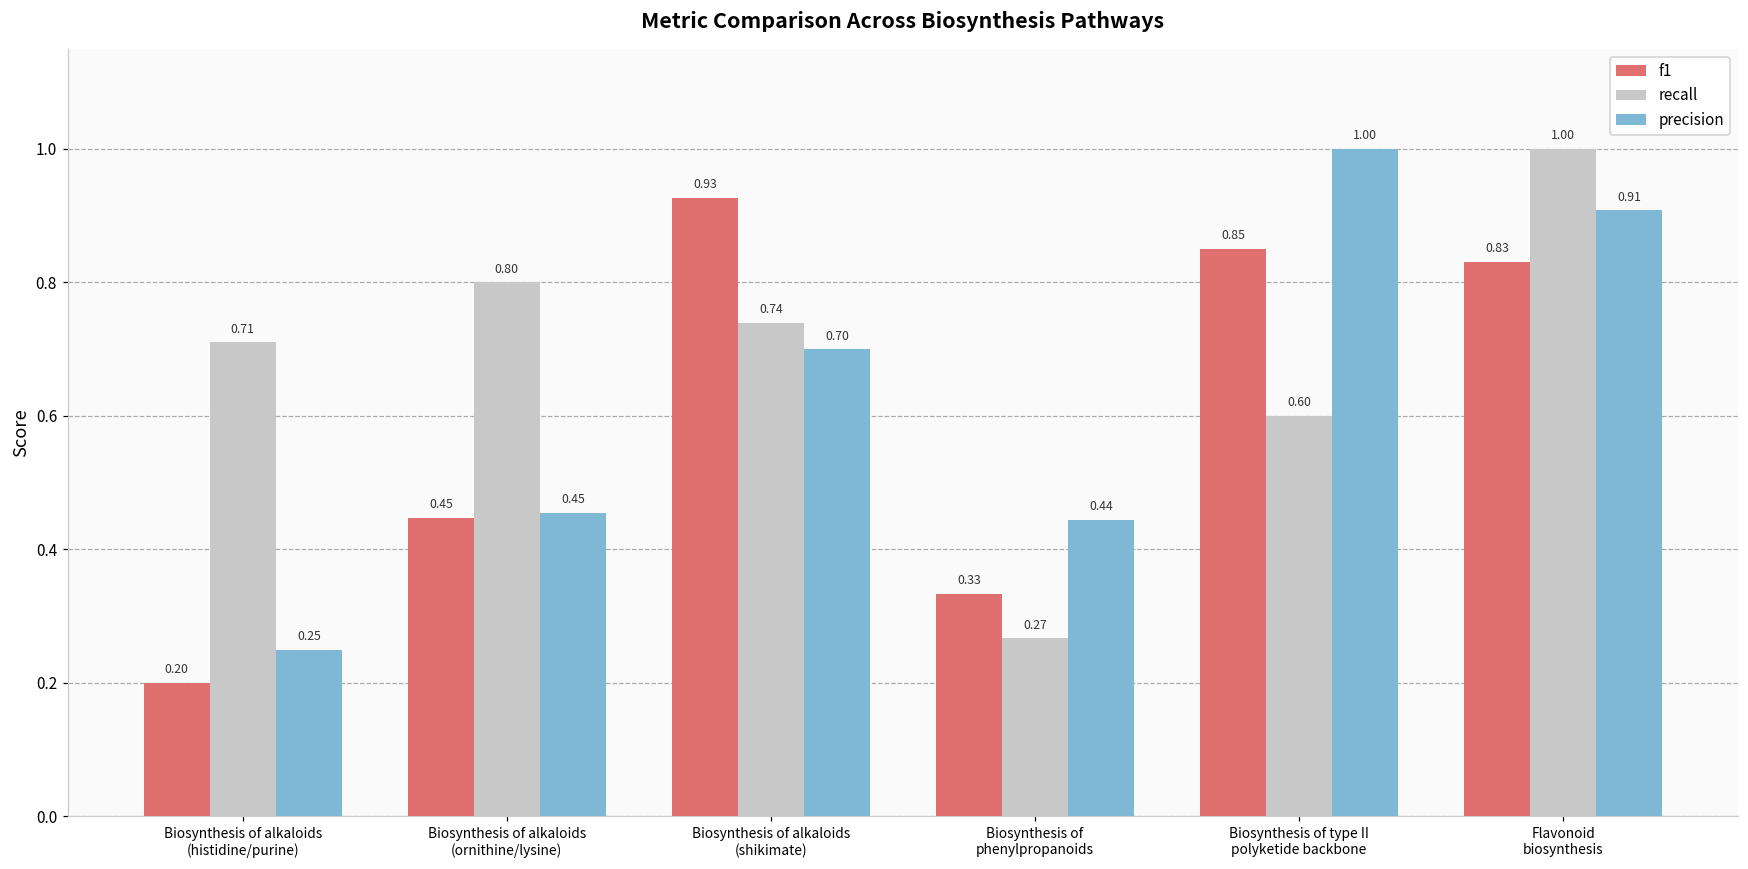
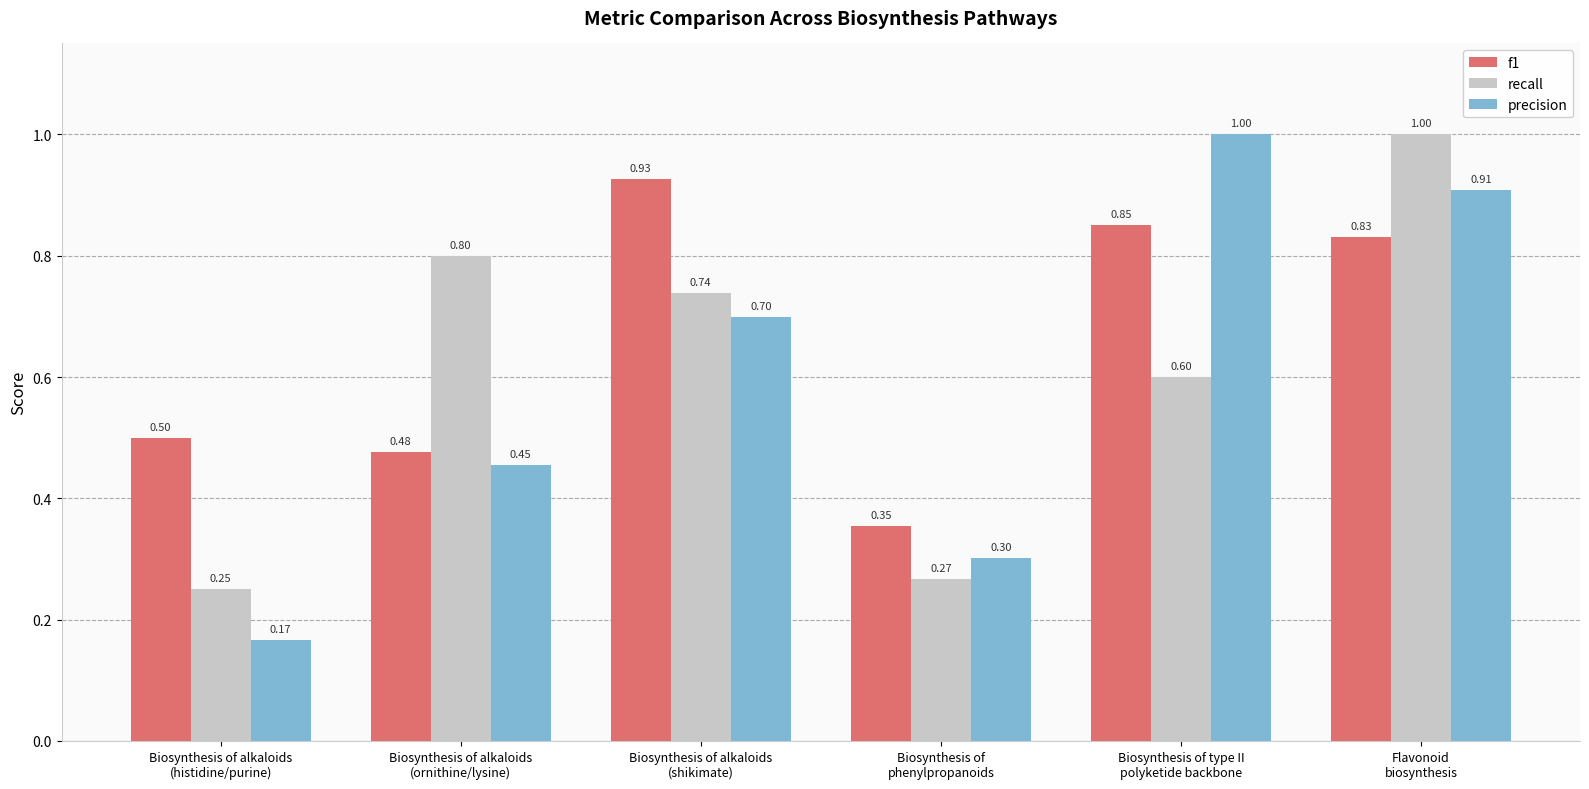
  {
    "f1": {
-     "Biosynthesis of alkaloids (histidine/purine)": 0.20,
-     "Biosynthesis of alkaloids (ornithine/lysine)": 0.45,
+     "Biosynthesis of alkaloids (histidine/purine)": 0.50,
+     "Biosynthesis of alkaloids (ornithine/lysine)": 0.48,
      "Biosynthesis of alkaloids (shikimate)": 0.93,
-     "Biosynthesis of phenylpropanoids": 0.33,
+     "Biosynthesis of phenylpropanoids": 0.35,
      "Biosynthesis of type II polyketide backbone": 0.85,
      "Flavonoid biosynthesis": 0.83
    },
    "recall": {
-     "Biosynthesis of alkaloids (histidine/purine)": 0.71,
+     "Biosynthesis of alkaloids (histidine/purine)": 0.25,
      "Biosynthesis of alkaloids (ornithine/lysine)": 0.80,
      "Biosynthesis of alkaloids (shikimate)": 0.74,
      "Biosynthesis of phenylpropanoids": 0.27,
      "Biosynthesis of type II polyketide backbone": 0.60,
      "Flavonoid biosynthesis": 1.00
    },
    "precision": {
-     "Biosynthesis of alkaloids (histidine/purine)": 0.25,
+     "Biosynthesis of alkaloids (histidine/purine)": 0.17,
      "Biosynthesis of alkaloids (ornithine/lysine)": 0.45,
      "Biosynthesis of alkaloids (shikimate)": 0.70,
-     "Biosynthesis of phenylpropanoids": 0.44,
+     "Biosynthesis of phenylpropanoids": 0.30,
      "Biosynthesis of type II polyketide backbone": 1.00,
      "Flavonoid biosynthesis": 0.91
    }
  }
